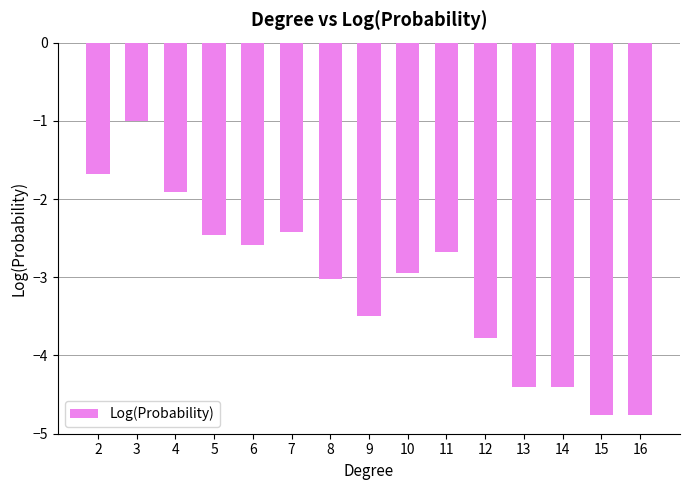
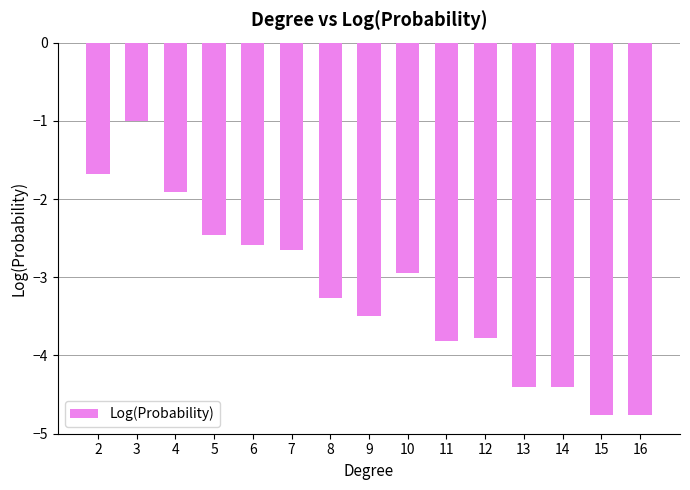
  {
    "2": -1.7,
    "3": -1.0,
    "4": -1.9,
    "5": -2.5,
    "6": -2.6,
-   "7": -2.4,
-   "8": -3.0,
+   "7": -2.6,
+   "8": -3.3,
    "9": -3.5,
    "10": -3.0,
-   "11": -2.7,
+   "11": -3.8,
    "12": -3.8,
    "13": -4.4,
    "14": -4.4,
    "15": -4.8,
    "16": -4.8
  }
